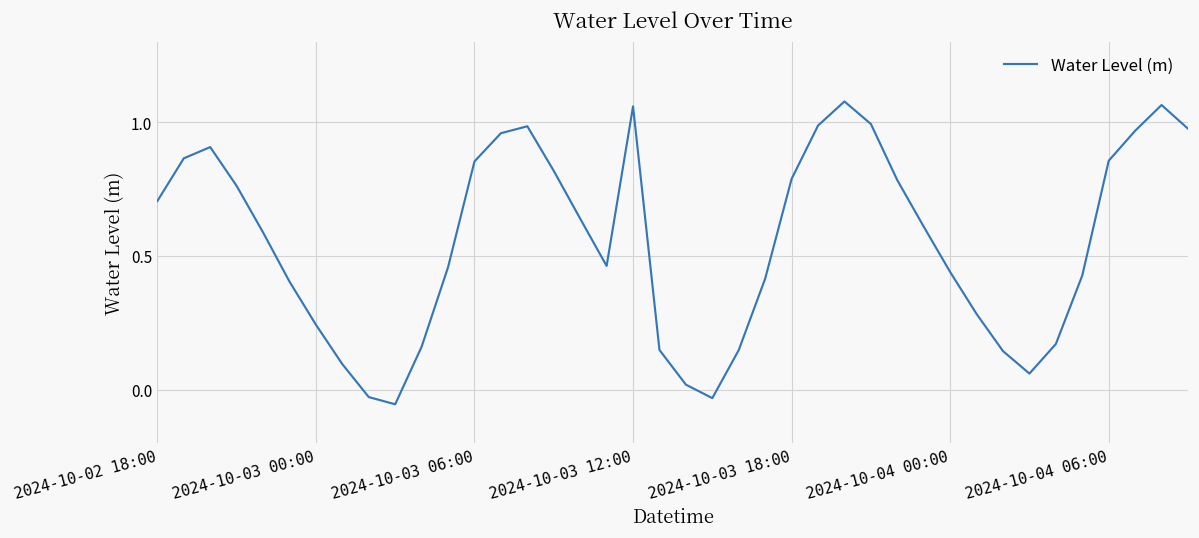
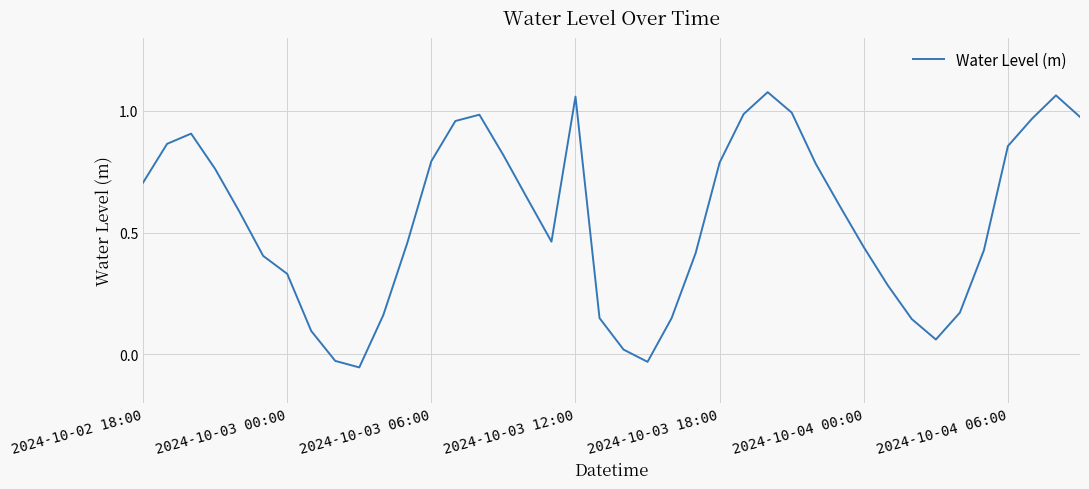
  {
    "2024-10-02 18:00": 0.71,
-   "2024-10-03 00:00": 0.24,
-   "2024-10-03 06:00": 0.85,
+   "2024-10-03 00:00": 0.33,
+   "2024-10-03 06:00": 0.79,
    "2024-10-03 12:00": 1.06,
    "2024-10-03 18:00": 0.79,
    "2024-10-04 00:00": 0.44,
    "2024-10-04 06:00": 0.86
  }
